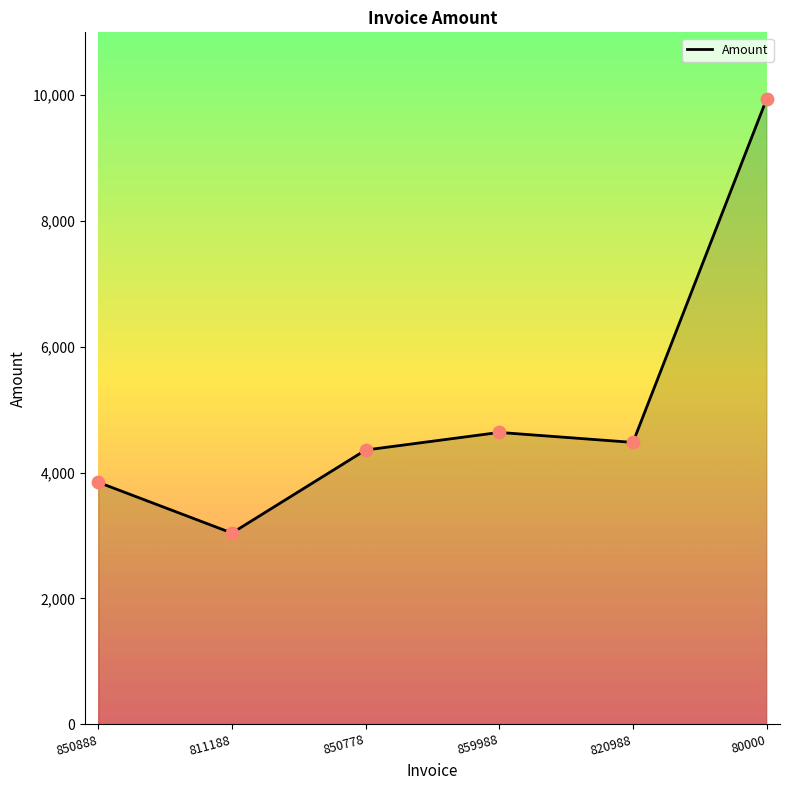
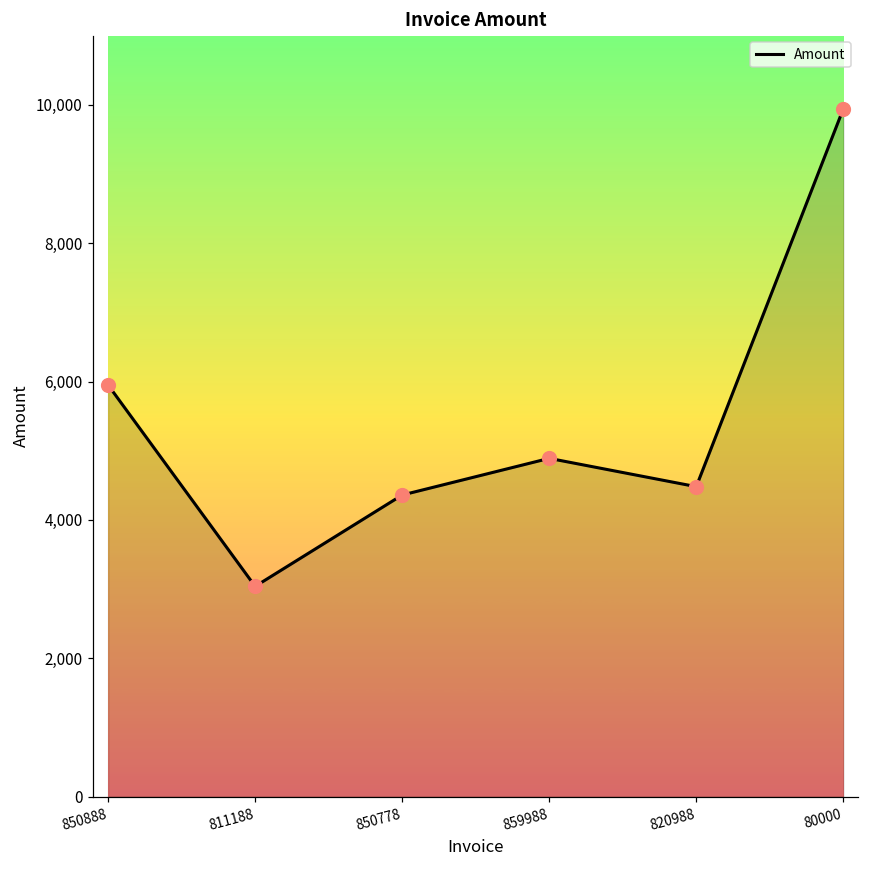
  {
-   "850888": "3,800",
+   "850888": "6,000",
    "811188": "3,000",
    "850778": "4,400",
-   "859988": "4,600",
+   "859988": "4,900",
    "820988": "4,500",
    "80000": "9,900"
  }
